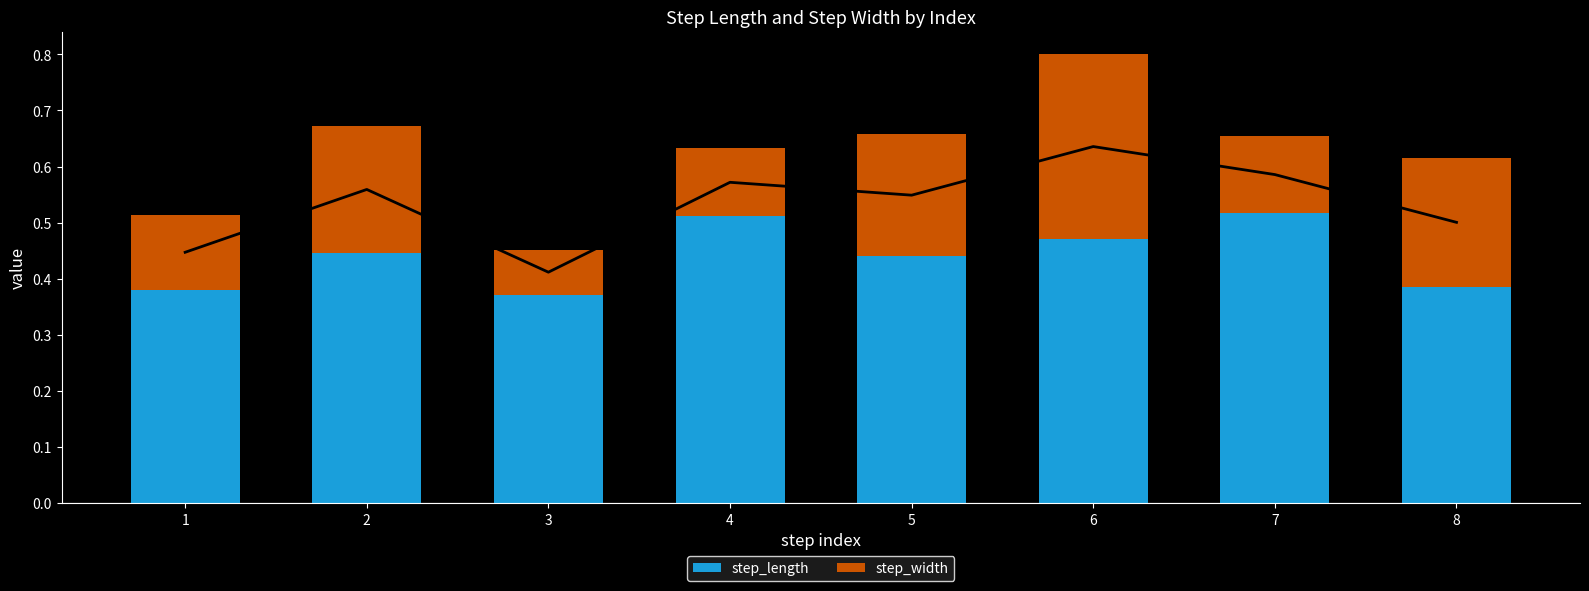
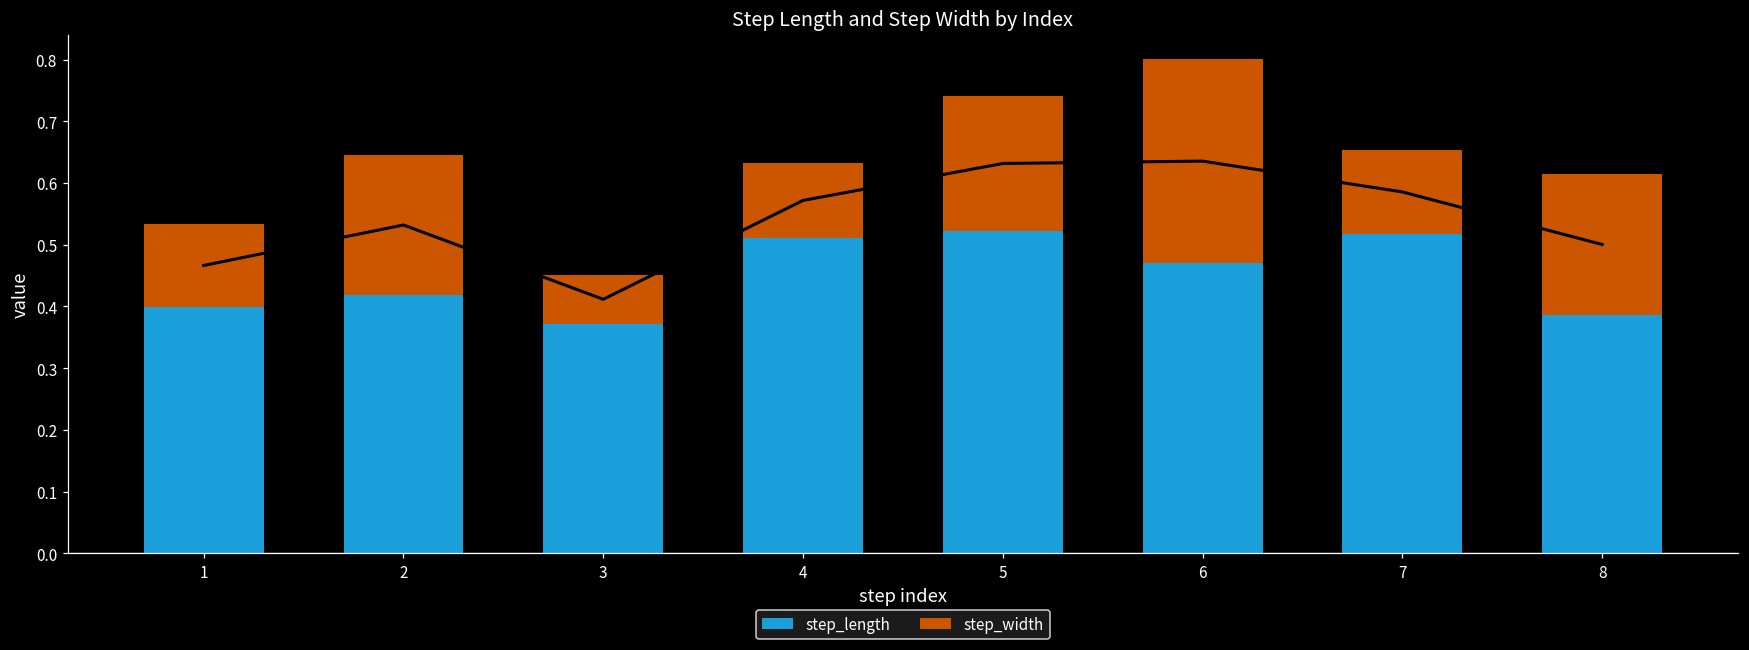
  {
    "step_length": {
-     "1": 0.38,
-     "2": 0.45,
+     "1": 0.40,
+     "2": 0.42,
      "3": 0.37,
      "4": 0.51,
-     "5": 0.44,
+     "5": 0.52,
      "6": 0.47,
      "7": 0.52,
      "8": 0.39
    },
    "step_width": {
      "1": 0.13,
      "2": 0.23,
      "3": 0.08,
      "4": 0.12,
      "5": 0.22,
      "6": 0.33,
      "7": 0.14,
      "8": 0.23
    }
  }
